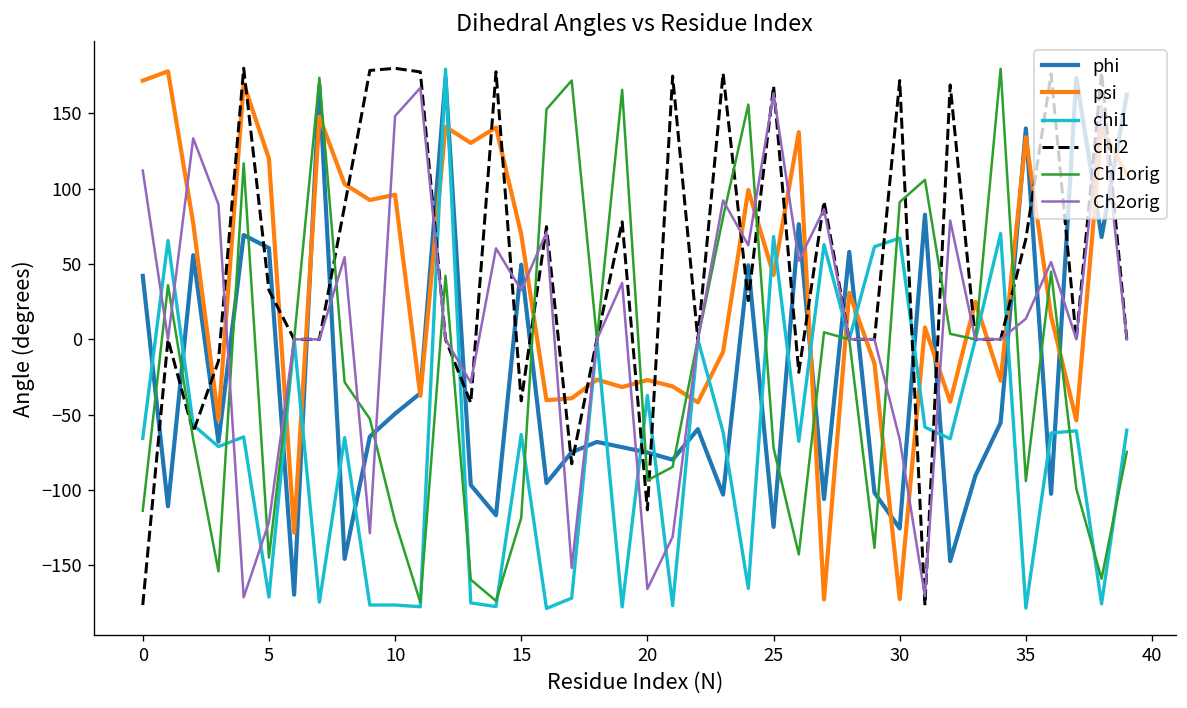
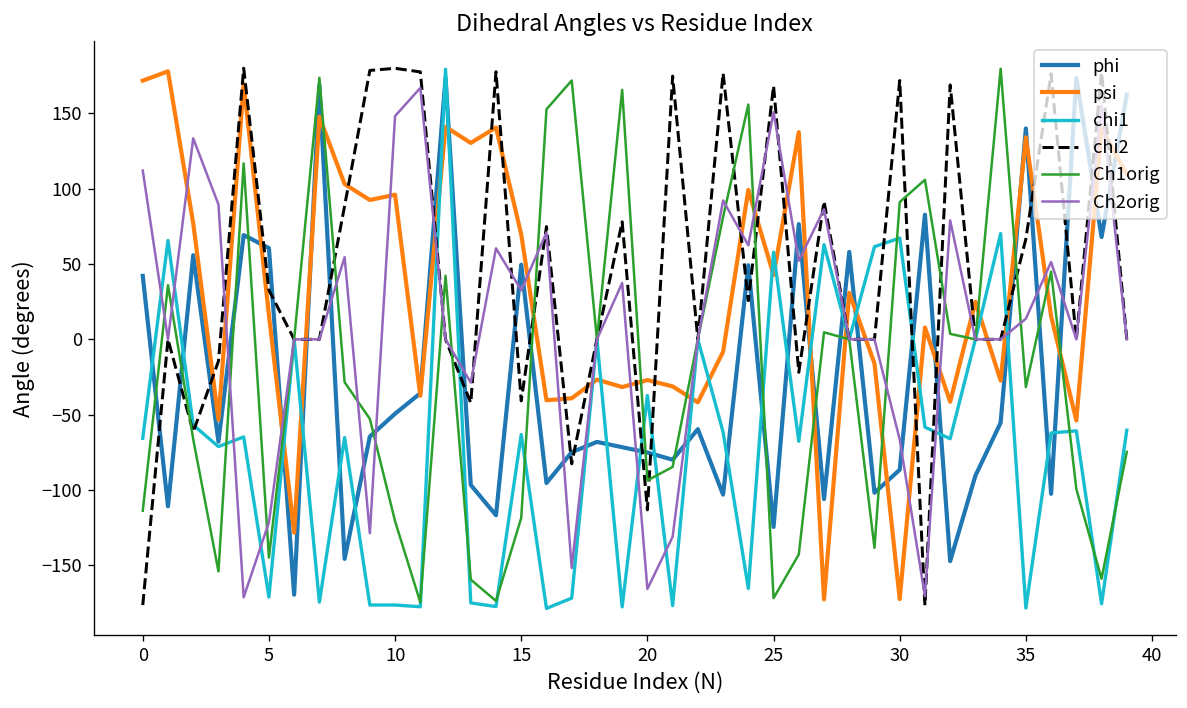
  {
    "phi": {
      "0": 42,
      "5": 61,
      "10": -49,
      "15": 50,
      "20": -75,
      "25": -125,
-     "30": -126,
+     "30": -87,
      "35": 140
    },
    "psi": {
      "0": 172,
-     "5": 120,
+     "5": 16,
      "10": 96,
      "15": 70,
      "20": -27,
      "25": 43,
      "30": -172,
      "35": 134
    },
    "chi1": {
      "0": -66,
      "5": -171,
      "10": -176,
      "15": -63,
      "20": -37,
-     "25": 68,
+     "25": 58,
      "30": 67,
      "35": -178
    },
    "chi2": {
      "0": -176,
      "5": 33,
      "10": 180,
      "15": -41,
      "20": -113,
      "25": 168,
      "30": 172,
      "35": 67
    },
    "Ch1orig": {
      "0": -114,
      "5": -145,
      "10": -121,
      "15": -119,
      "20": -94,
-     "25": -72,
+     "25": -172,
      "30": 91,
-     "35": -94
+     "35": -32
    },
    "Ch2orig": {
      "0": 112,
      "5": -122,
      "10": 148,
      "15": 33,
      "20": -166,
-     "25": 163,
+     "25": 151,
      "30": -66,
      "35": 14
    }
  }
